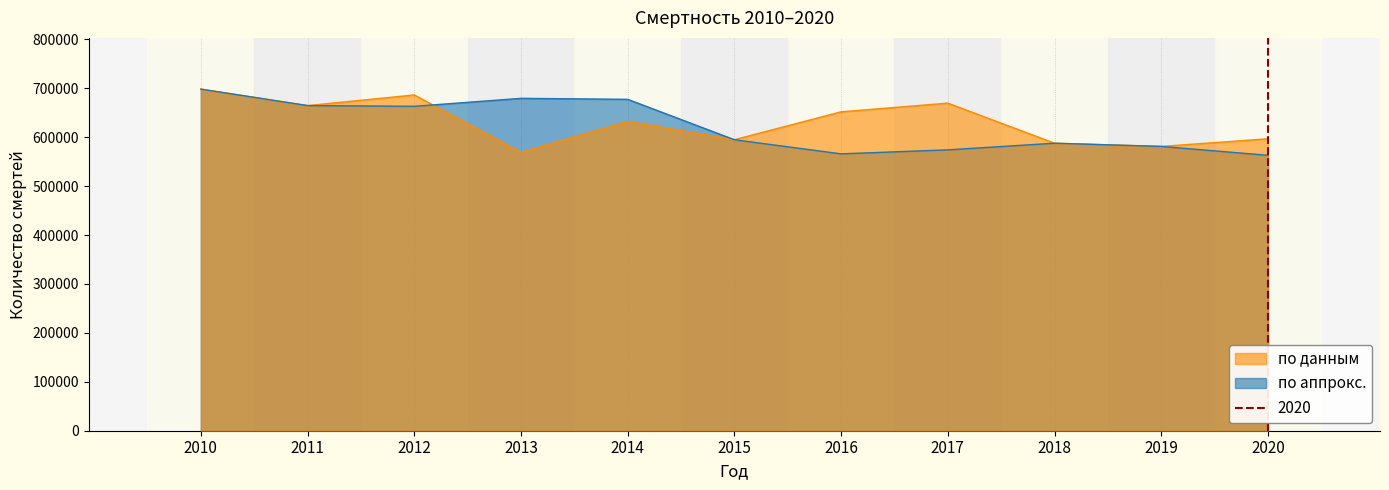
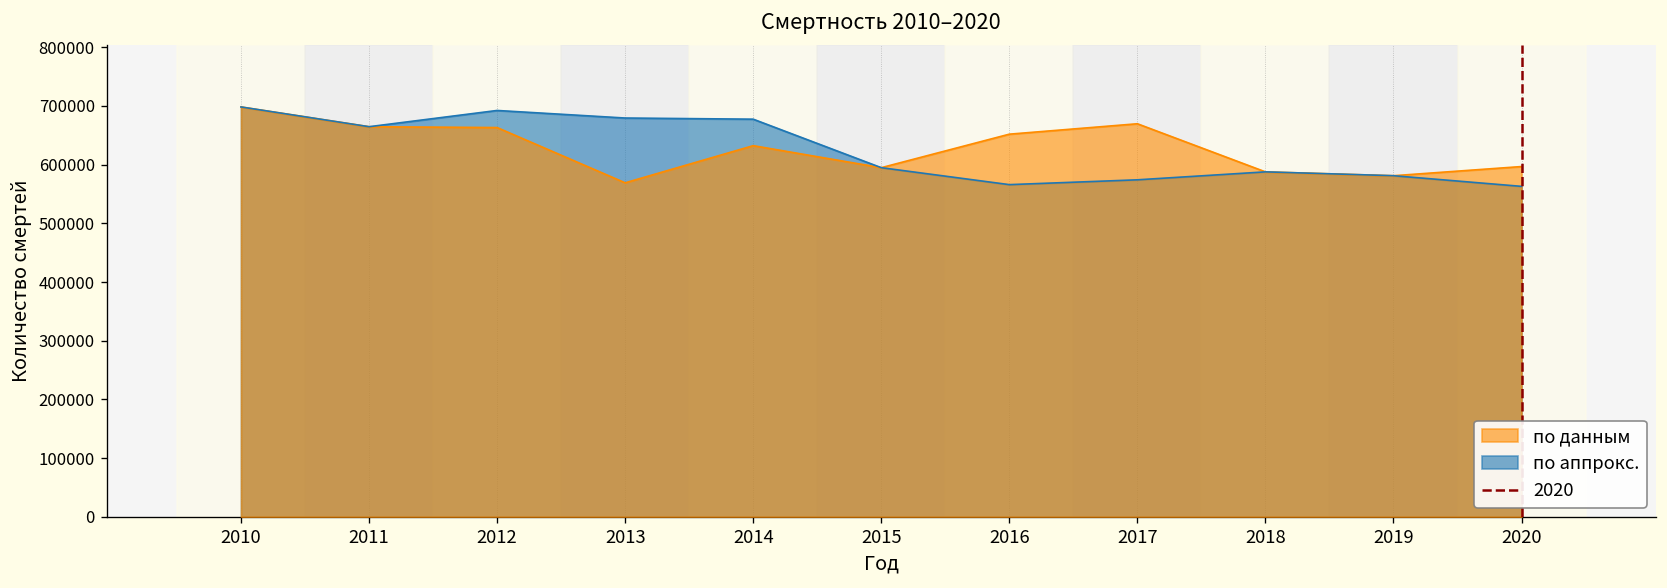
  {
    "по данным": {
-     "2012": 690000,
+     "2012": 660000,
      "2013": 570000,
      "2014": 630000,
      "2016": 650000,
      "2017": 670000,
      "2020": 600000
    },
    "по аппрокс.": {
-     "2012": 660000,
+     "2012": 690000,
      "2013": 680000,
      "2014": 680000,
      "2016": 570000,
      "2017": 570000,
      "2020": 560000
    }
  }
